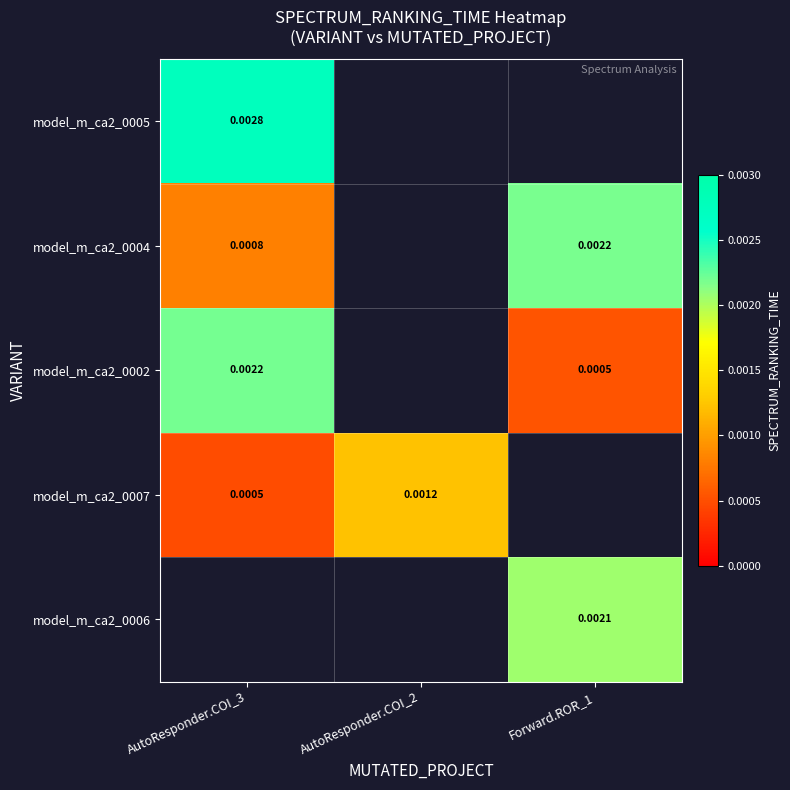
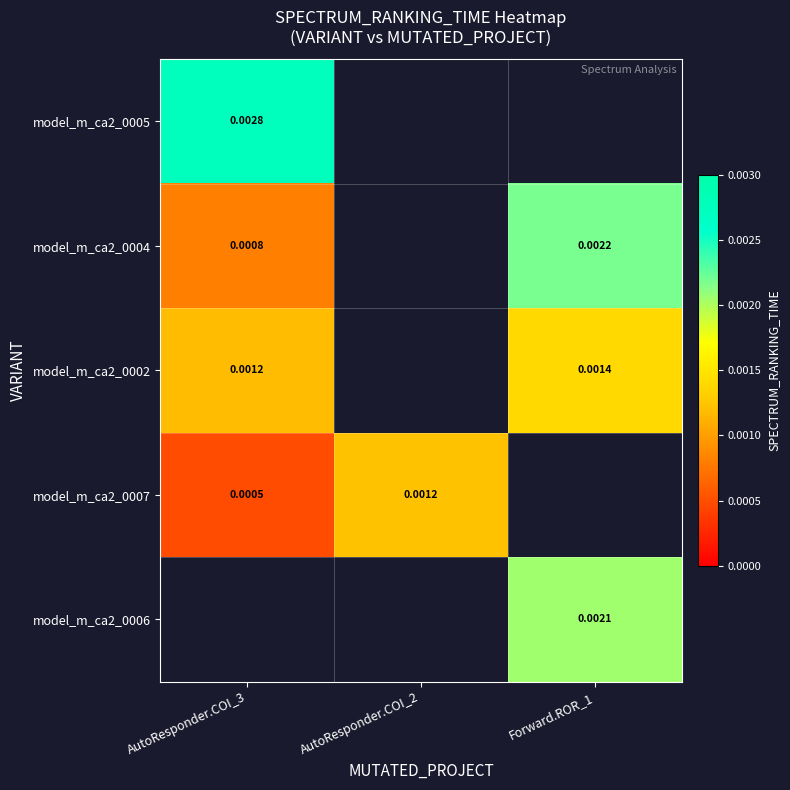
  {
    "model_m_ca2_0005": {
      "AutoResponder.COI_3": 0.0028
    },
    "model_m_ca2_0004": {
      "AutoResponder.COI_3": 0.0008,
      "Forward.ROR_1": 0.0022
    },
    "model_m_ca2_0002": {
-     "AutoResponder.COI_3": 0.0022,
-     "Forward.ROR_1": 0.0005
+     "AutoResponder.COI_3": 0.0012,
+     "Forward.ROR_1": 0.0014
    },
    "model_m_ca2_0007": {
      "AutoResponder.COI_3": 0.0005,
      "AutoResponder.COI_2": 0.0012
    },
    "model_m_ca2_0006": {
      "Forward.ROR_1": 0.0021
    }
  }
